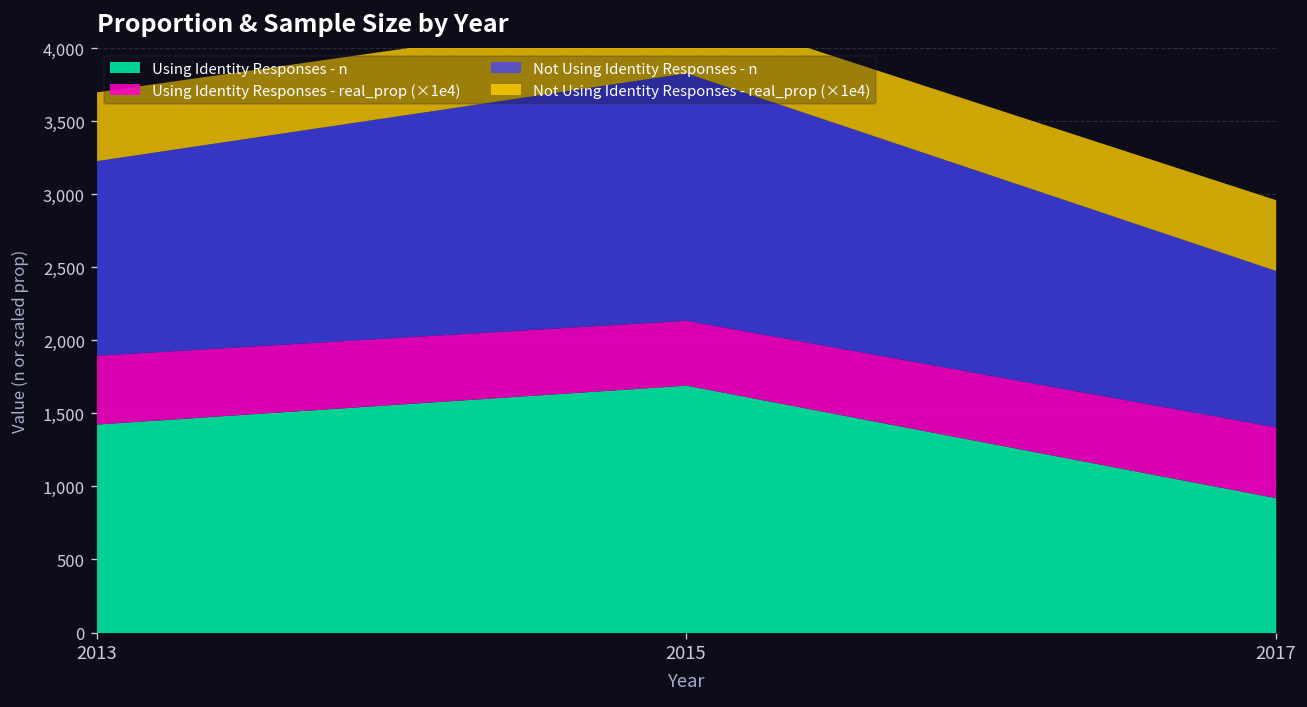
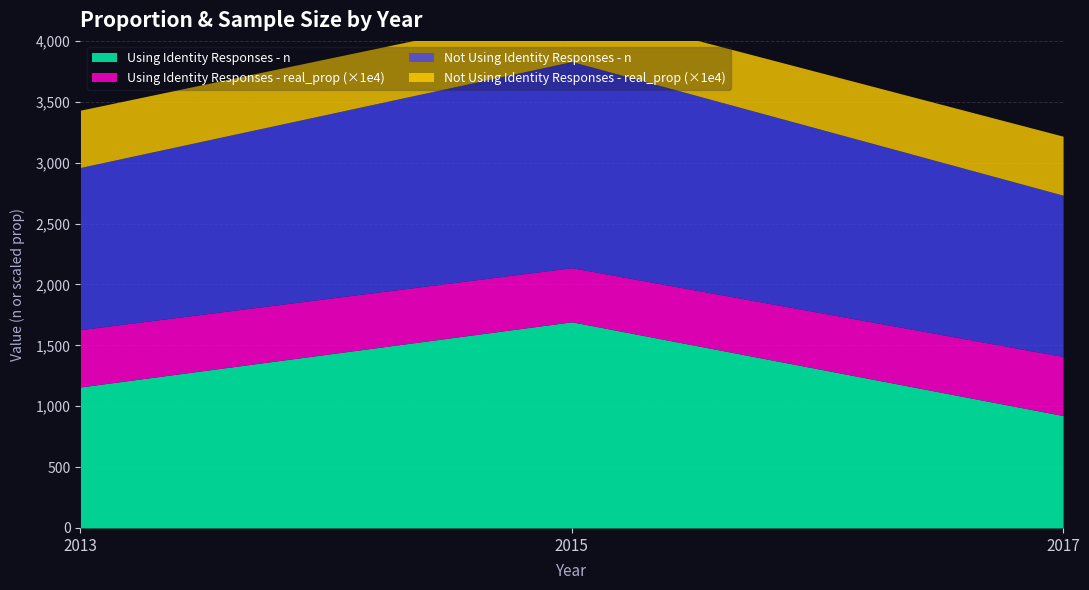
  {
    "Using Identity Responses - n": {
-     "2013": "1,430",
+     "2013": "1,160",
      "2015": "1,690",
      "2017": "920"
    },
    "Using Identity Responses - real_prop (×1e4)": {
      "2013": "470",
      "2015": "440",
      "2017": "480"
    },
    "Not Using Identity Responses - n": {
      "2013": "1,330",
-     "2017": "1,070"
+     "2017": "1,330"
    },
    "Not Using Identity Responses - real_prop (×1e4)": {
      "2013": "470",
      "2017": "480"
    }
  }
